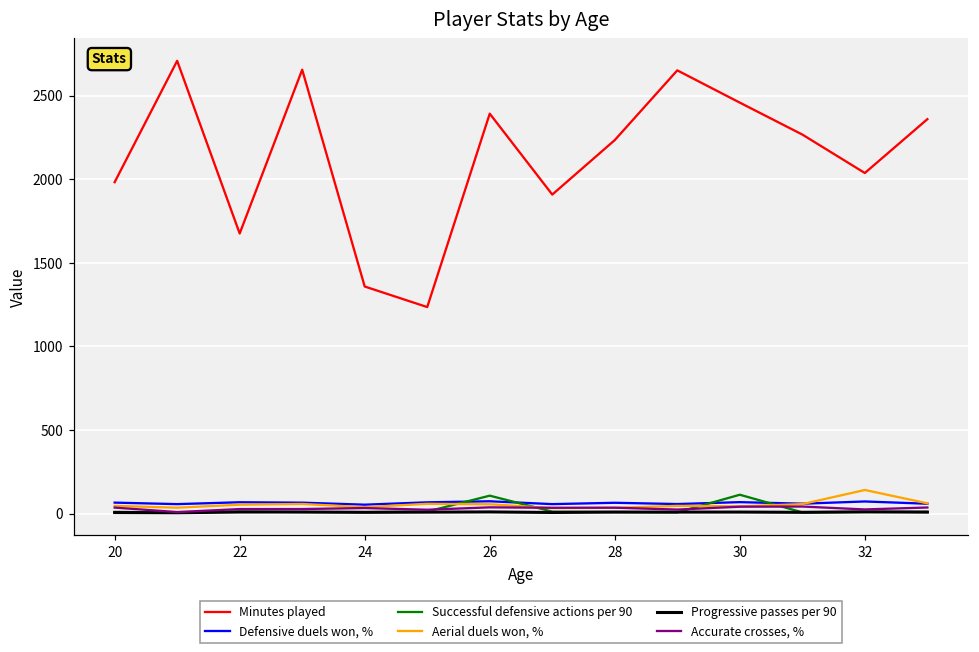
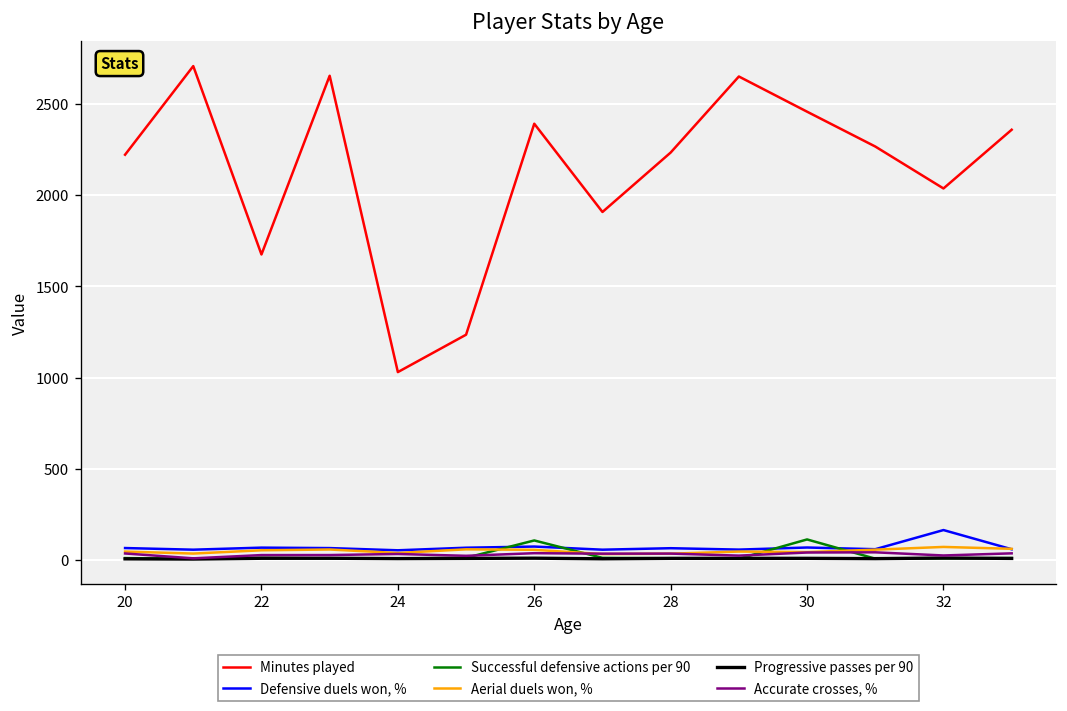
  {
    "Minutes played": {
-     "20": 1980,
+     "20": 2220,
      "22": 1680,
-     "24": 1360,
+     "24": 1030,
      "26": 2390,
      "28": 2230,
      "30": 2460,
      "32": 2040
    },
    "Defensive duels won, %": {
      "20": 70,
      "26": 70,
      "28": 60,
      "30": 70,
-     "32": 70
+     "32": 160
    },
    "Successful defensive actions per 90": {
      "26": 110,
      "30": 110
    },
    "Aerial duels won, %": {
      "26": 60,
-     "32": 140
+     "32": 70
    },
    "Progressive passes per 90": {
      "26": 10,
      "30": 10
    },
    "Accurate crosses, %": {
      "26": 40
    }
  }
